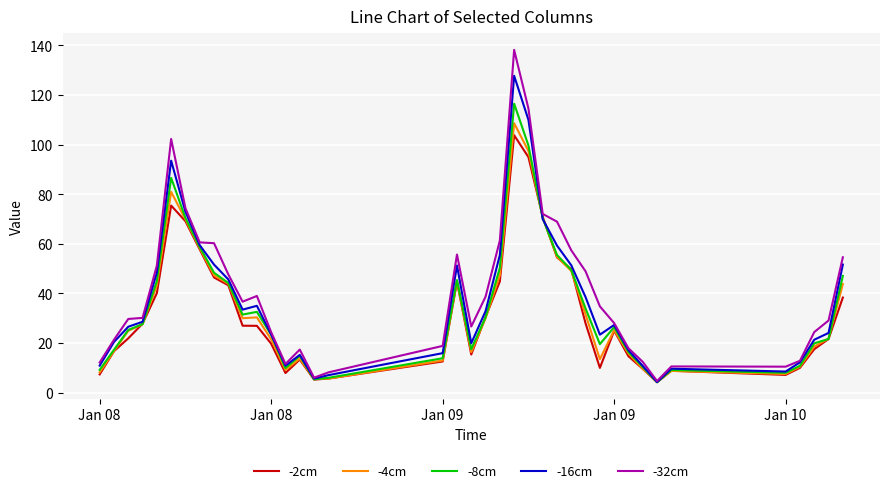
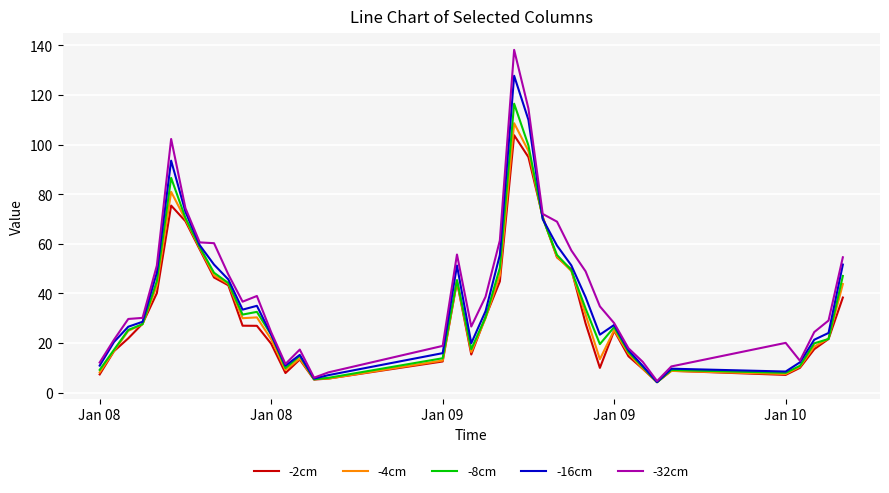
  {
    "-32cm": {
-     "Jan 10": 10
+     "Jan 10": 20
    }
  }
